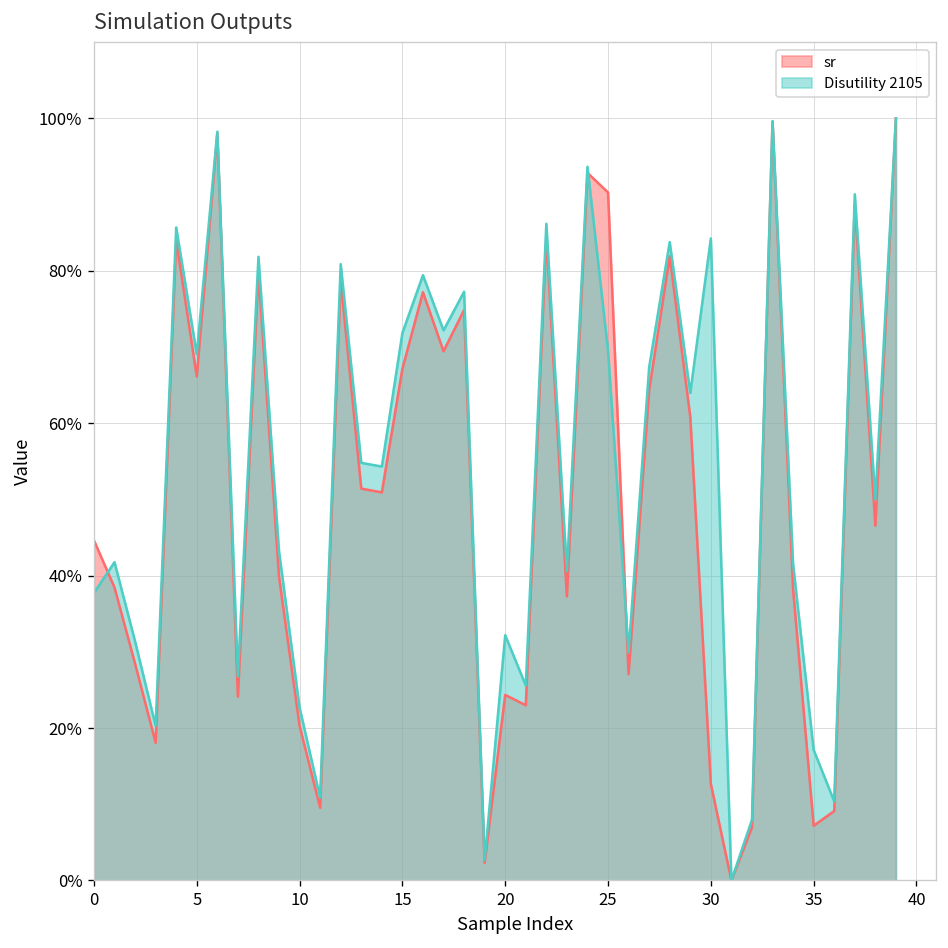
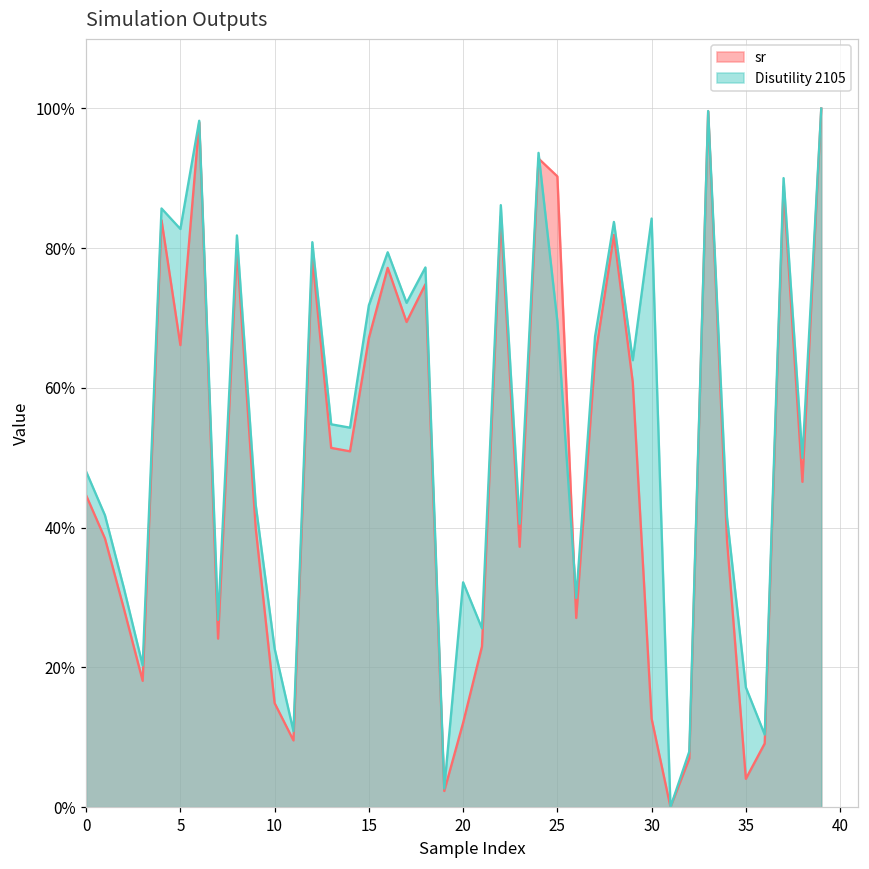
  {
    "sr": {
      "0": "45%",
      "5": "66%",
-     "10": "20%",
+     "10": "15%",
      "15": "67%",
-     "20": "24%",
+     "20": "12%",
      "25": "90%",
      "30": "13%",
-     "35": "7%"
+     "35": "4%"
    },
    "Disutility 2105": {
-     "0": "38%",
-     "5": "69%",
+     "0": "48%",
+     "5": "83%",
      "10": "23%",
      "15": "72%",
      "20": "32%",
      "25": "70%",
      "30": "84%",
      "35": "17%"
    }
  }
